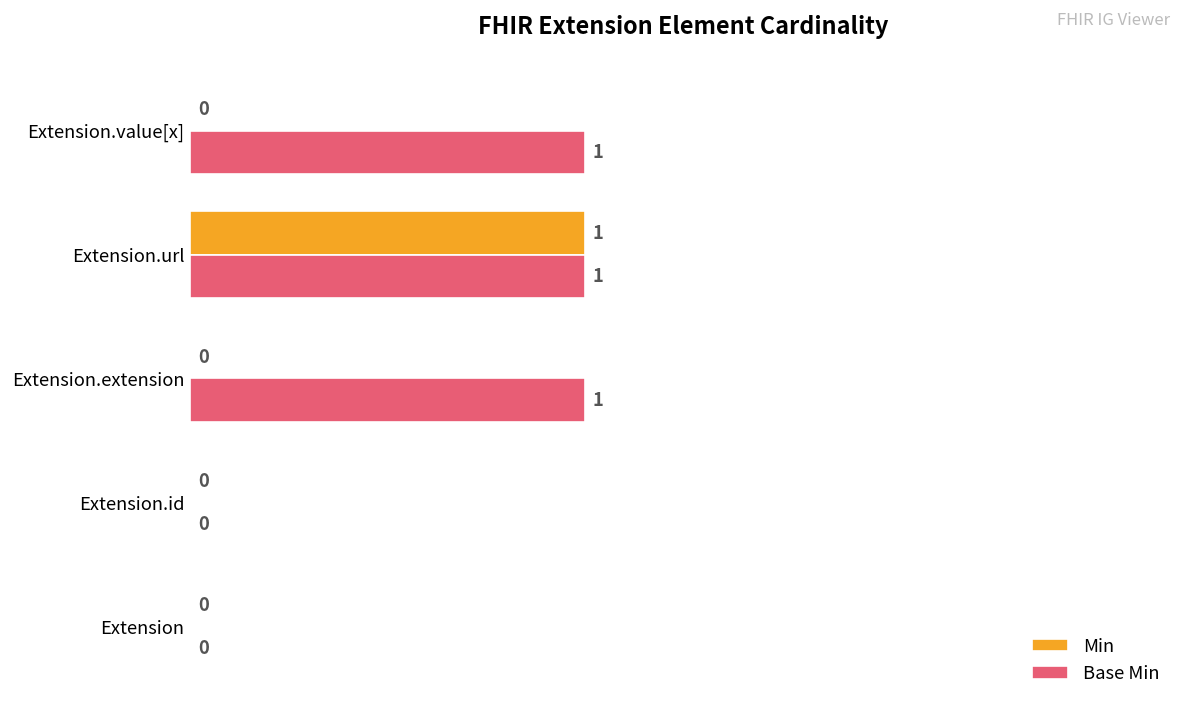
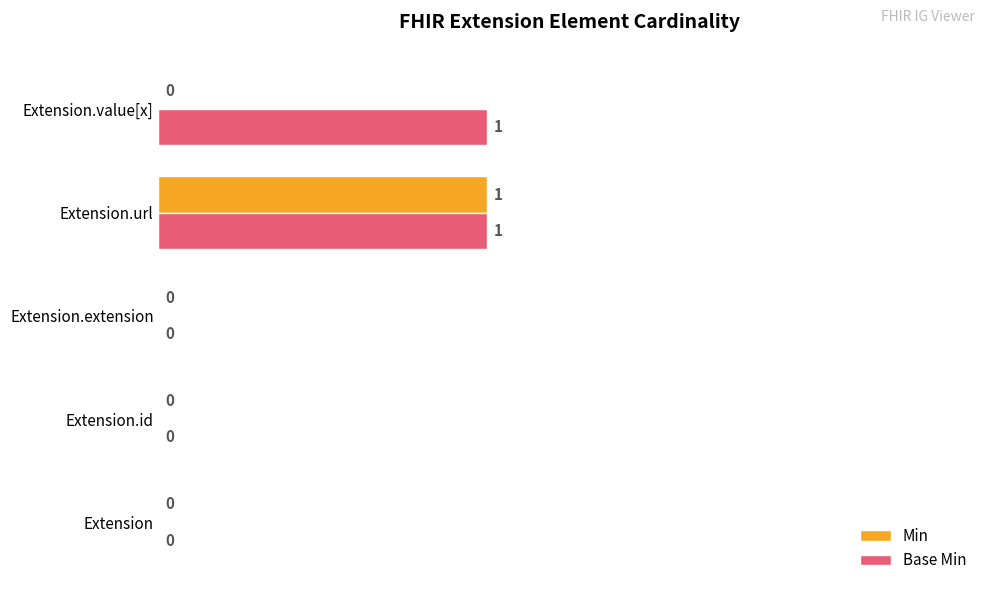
  {
    "Min": {
      "Extension.value[x]": 0,
      "Extension.url": 1,
      "Extension.extension": 0,
      "Extension.id": 0,
      "Extension": 0
    },
    "Base Min": {
      "Extension.value[x]": 1,
      "Extension.url": 1,
-     "Extension.extension": 1,
+     "Extension.extension": 0,
      "Extension.id": 0,
      "Extension": 0
    }
  }
